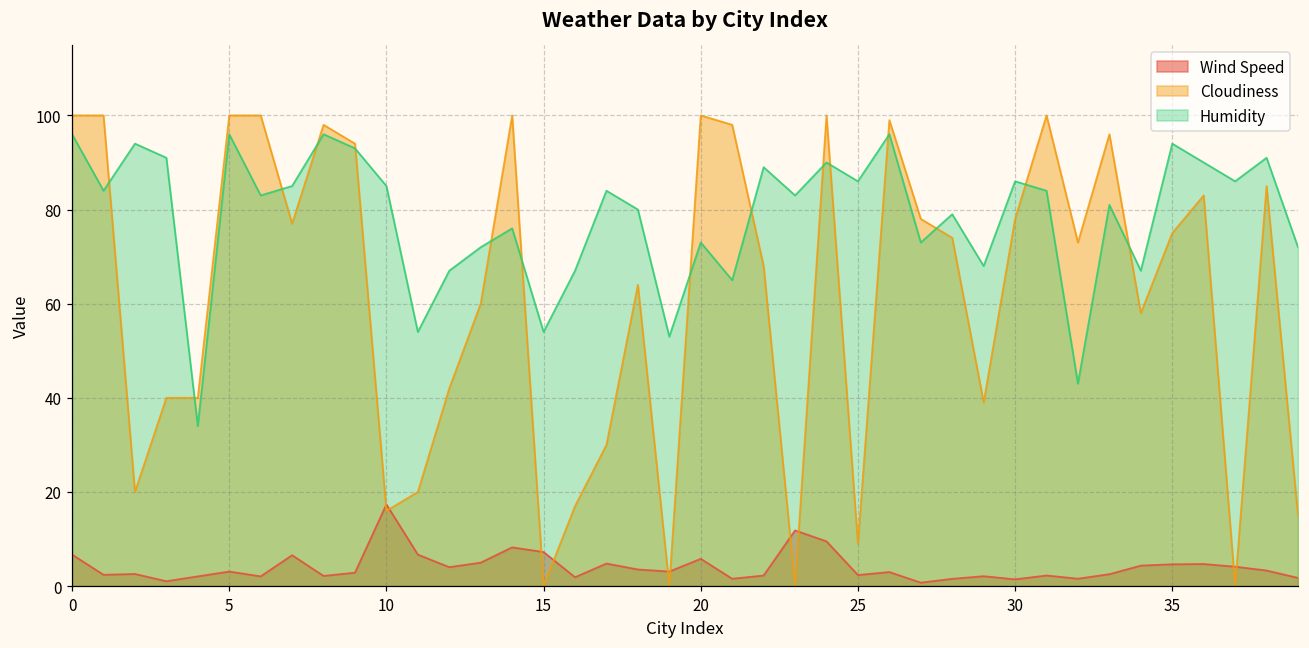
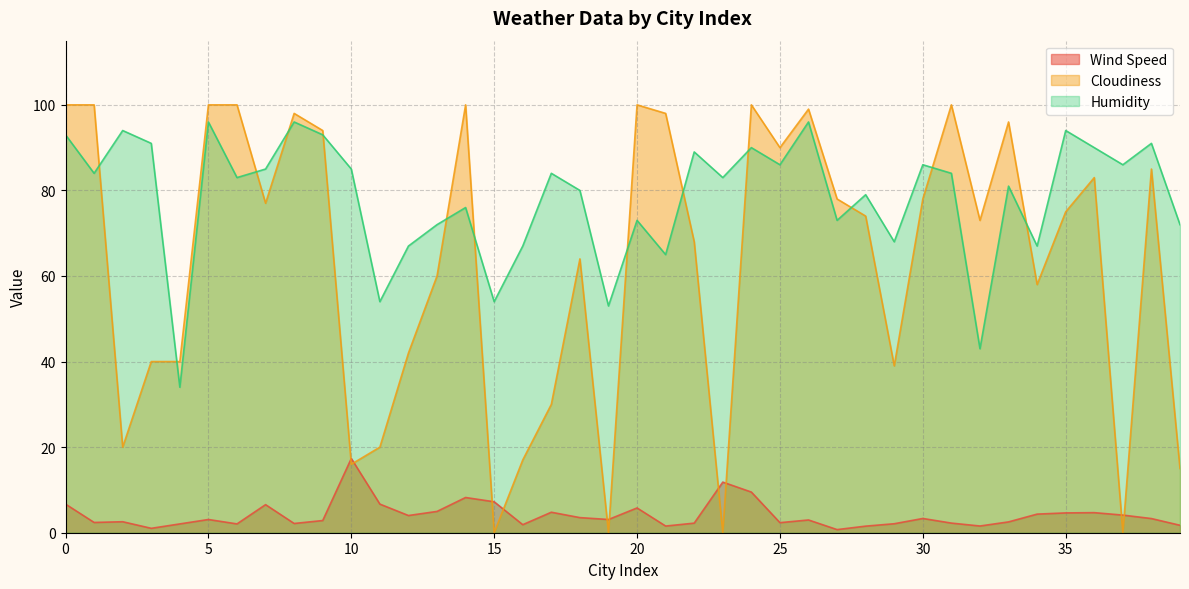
  {
    "Wind Speed": {
      "0": 7,
      "5": 3,
      "10": 17,
      "15": 7,
      "20": 6,
      "25": 2,
-     "30": 1,
+     "30": 3,
      "35": 5
    },
    "Cloudiness": {
      "0": 100,
      "5": 100,
      "10": 16,
      "15": 0,
      "20": 100,
-     "25": 9,
+     "25": 90,
      "30": 78,
      "35": 75
    },
    "Humidity": {
-     "0": 96,
+     "0": 93,
      "5": 96,
      "10": 85,
      "15": 54,
      "20": 73,
      "25": 86,
      "30": 86,
      "35": 94
    }
  }
